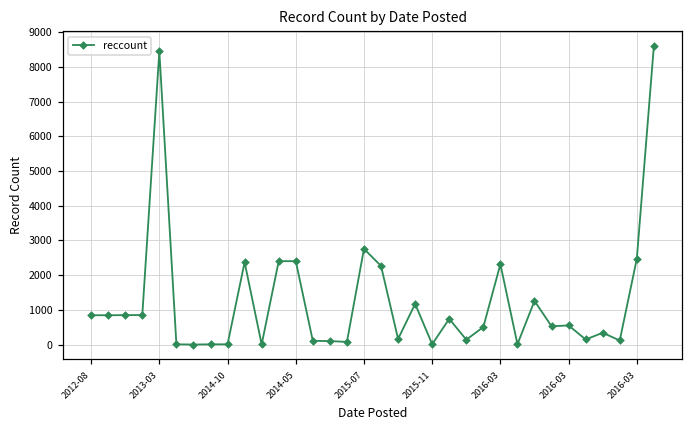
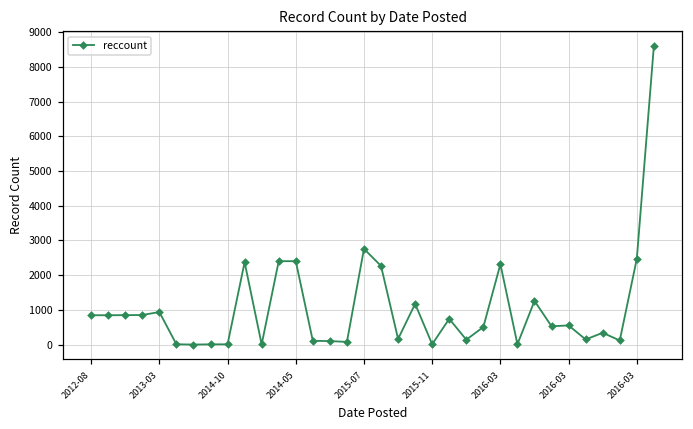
  {
-   "2013-03": 8400,
+   "2013-03": 900,
    "2014-10": 0,
    "2015-07": 2800
  }
